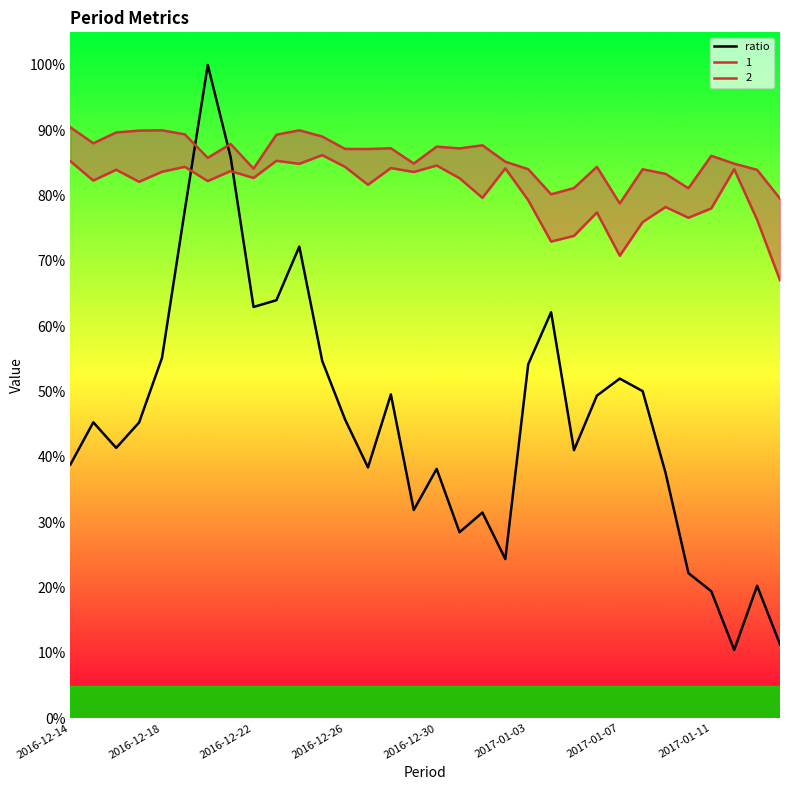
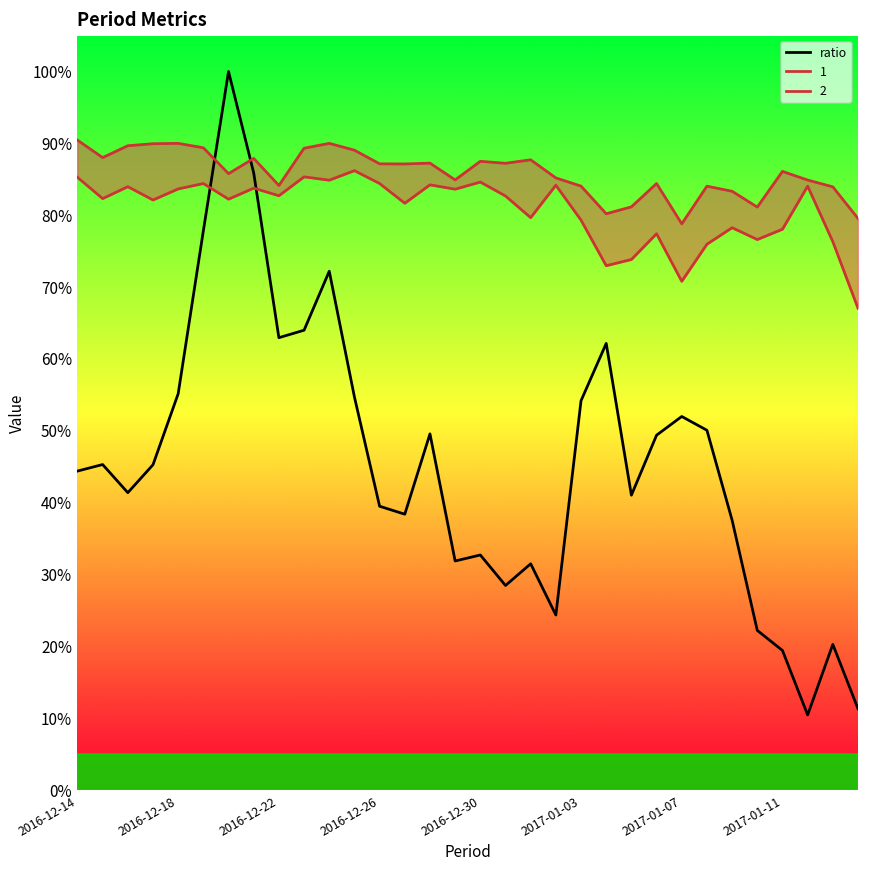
  {
    "ratio": {
-     "2016-12-14": "39%",
+     "2016-12-14": "44%",
      "2016-12-18": "55%",
      "2016-12-22": "63%",
-     "2016-12-26": "46%",
-     "2016-12-30": "38%",
+     "2016-12-26": "39%",
+     "2016-12-30": "33%",
      "2017-01-03": "54%",
      "2017-01-07": "52%",
      "2017-01-11": "19%"
    }
  }
